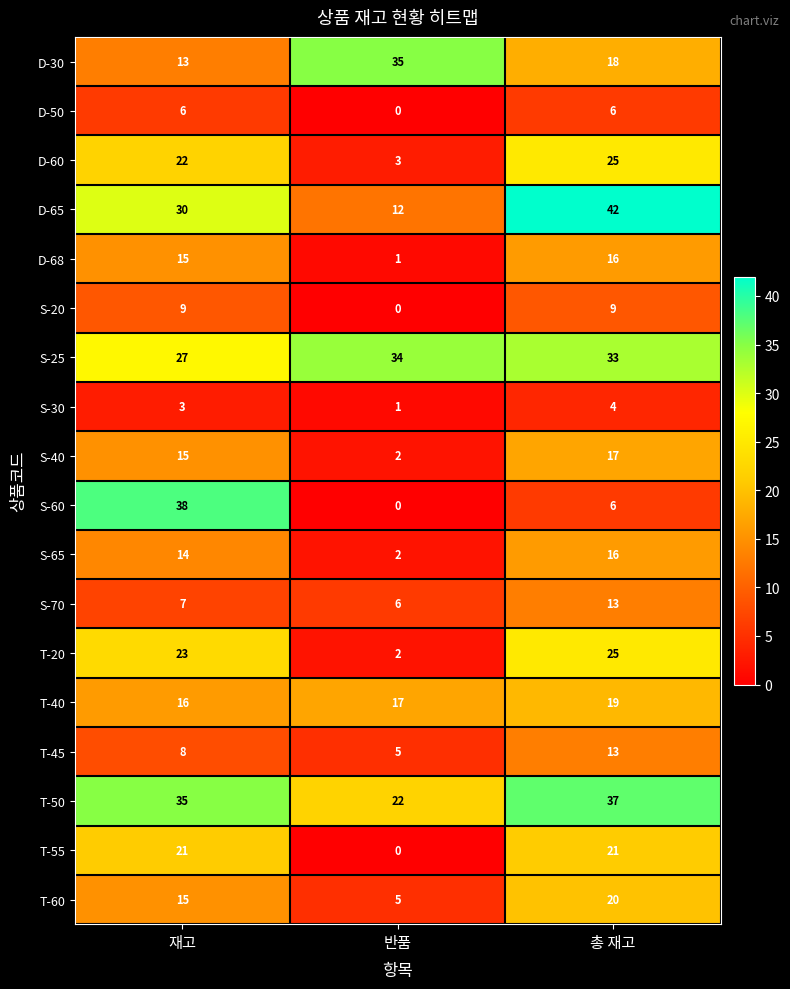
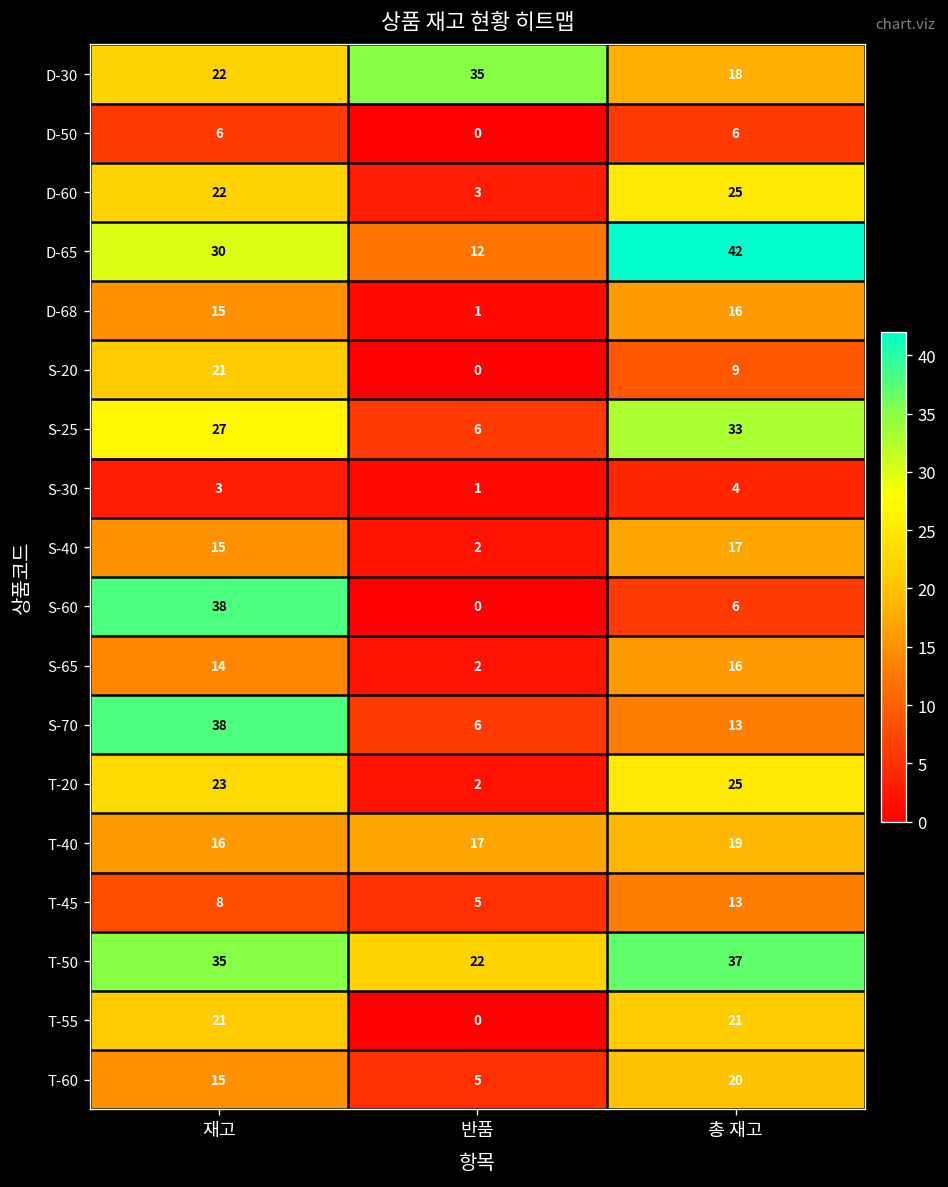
  {
    "D-30": {
-     "재고": 13,
+     "재고": 22,
      "반품": 35,
      "총 재고": 18
    },
    "D-50": {
      "재고": 6,
      "반품": 0,
      "총 재고": 6
    },
    "D-60": {
      "재고": 22,
      "반품": 3,
      "총 재고": 25
    },
    "D-65": {
      "재고": 30,
      "반품": 12,
      "총 재고": 42
    },
    "D-68": {
      "재고": 15,
      "반품": 1,
      "총 재고": 16
    },
    "S-20": {
-     "재고": 9,
+     "재고": 21,
      "반품": 0,
      "총 재고": 9
    },
    "S-25": {
      "재고": 27,
-     "반품": 34,
+     "반품": 6,
      "총 재고": 33
    },
    "S-30": {
      "재고": 3,
      "반품": 1,
      "총 재고": 4
    },
    "S-40": {
      "재고": 15,
      "반품": 2,
      "총 재고": 17
    },
    "S-60": {
      "재고": 38,
      "반품": 0,
      "총 재고": 6
    },
    "S-65": {
      "재고": 14,
      "반품": 2,
      "총 재고": 16
    },
    "S-70": {
-     "재고": 7,
+     "재고": 38,
      "반품": 6,
      "총 재고": 13
    },
    "T-20": {
      "재고": 23,
      "반품": 2,
      "총 재고": 25
    },
    "T-40": {
      "재고": 16,
      "반품": 17,
      "총 재고": 19
    },
    "T-45": {
      "재고": 8,
      "반품": 5,
      "총 재고": 13
    },
    "T-50": {
      "재고": 35,
      "반품": 22,
      "총 재고": 37
    },
    "T-55": {
      "재고": 21,
      "반품": 0,
      "총 재고": 21
    },
    "T-60": {
      "재고": 15,
      "반품": 5,
      "총 재고": 20
    }
  }
